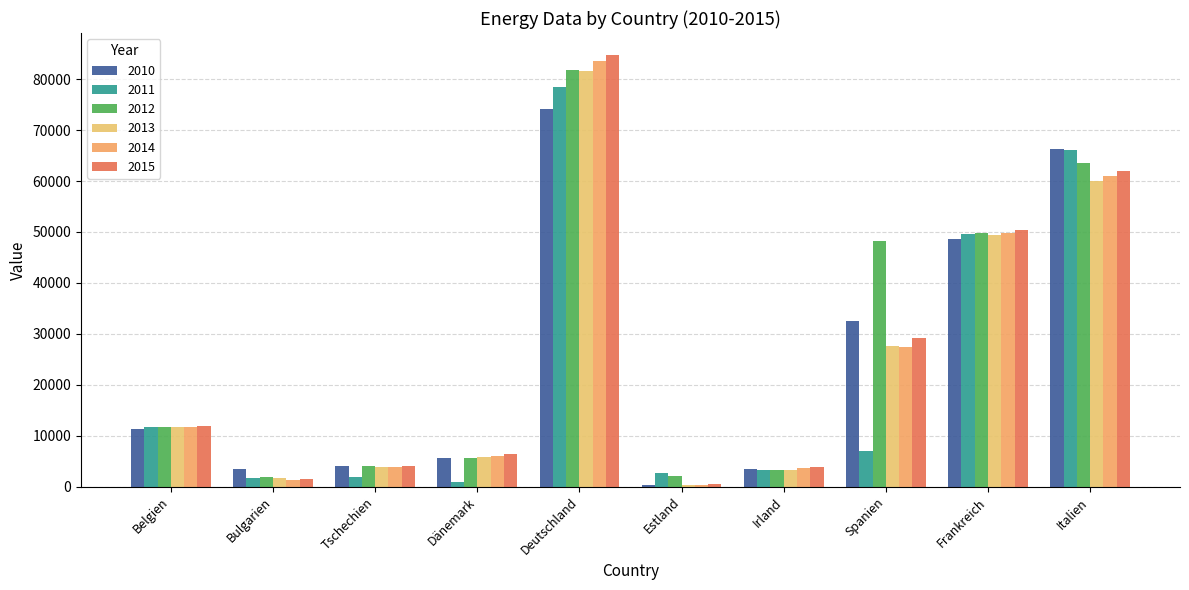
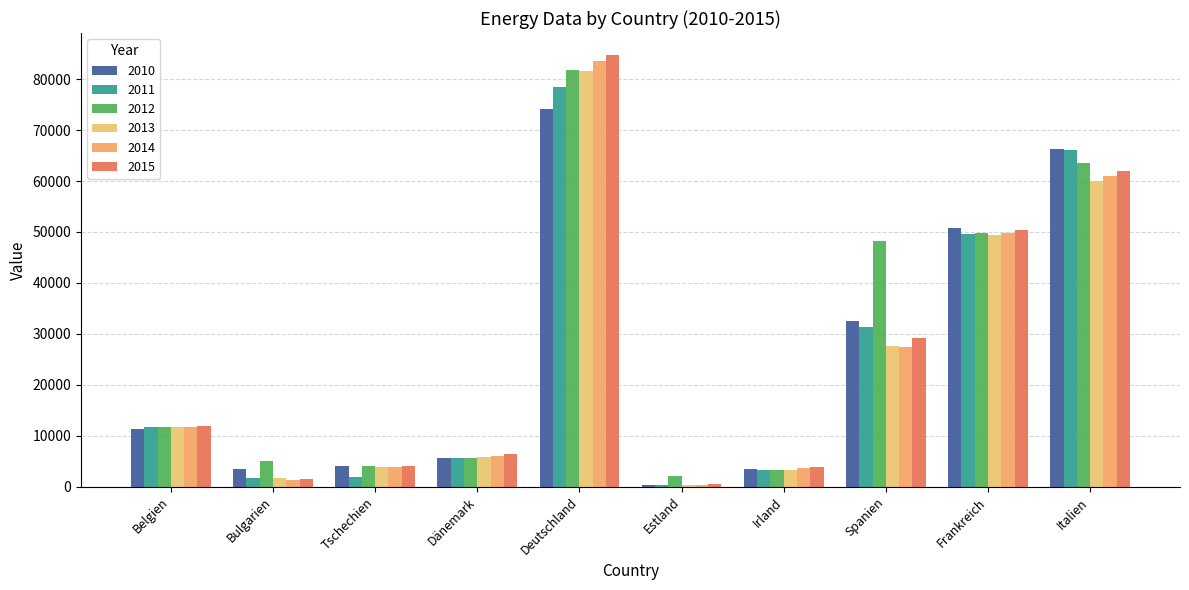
  {
    "2010": {
      "Belgien": 11000,
      "Bulgarien": 4000,
      "Tschechien": 4000,
      "Dänemark": 6000,
      "Deutschland": 74000,
      "Irland": 3000,
      "Spanien": 32000,
-     "Frankreich": 49000,
+     "Frankreich": 51000,
      "Italien": 66000
    },
    "2011": {
      "Belgien": 12000,
      "Bulgarien": 2000,
      "Tschechien": 2000,
-     "Dänemark": 1000,
+     "Dänemark": 6000,
      "Deutschland": 78000,
-     "Estland": 3000,
+     "Estland": 0,
      "Irland": 3000,
-     "Spanien": 7000,
+     "Spanien": 31000,
      "Frankreich": 50000,
      "Italien": 66000
    },
    "2012": {
      "Belgien": 12000,
-     "Bulgarien": 2000,
+     "Bulgarien": 5000,
      "Tschechien": 4000,
      "Dänemark": 6000,
      "Deutschland": 82000,
      "Estland": 2000,
      "Irland": 3000,
      "Spanien": 48000,
      "Frankreich": 50000,
      "Italien": 64000
    }
  }
